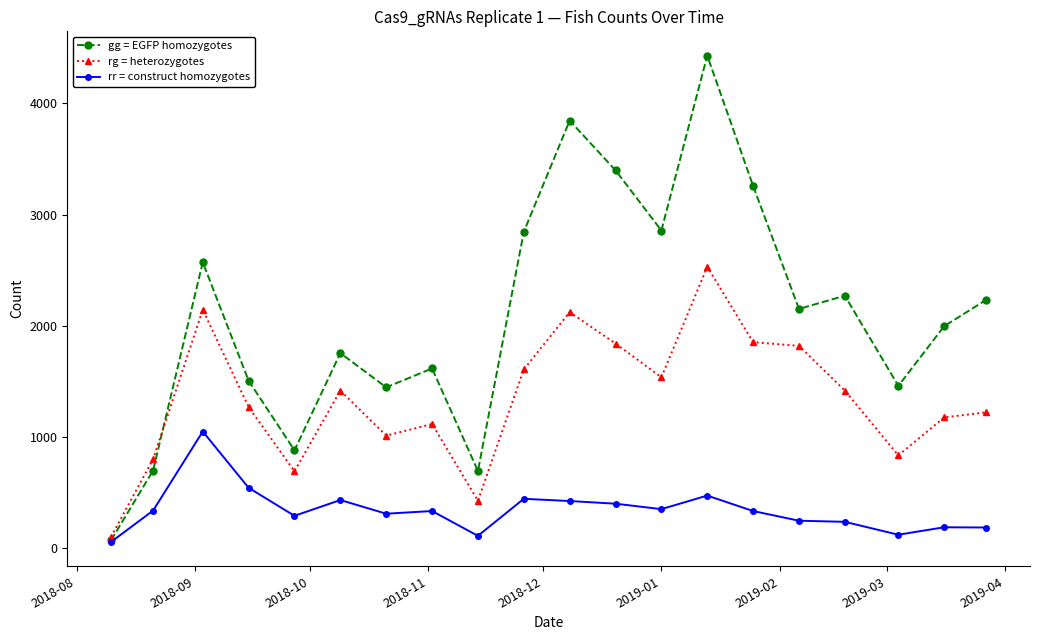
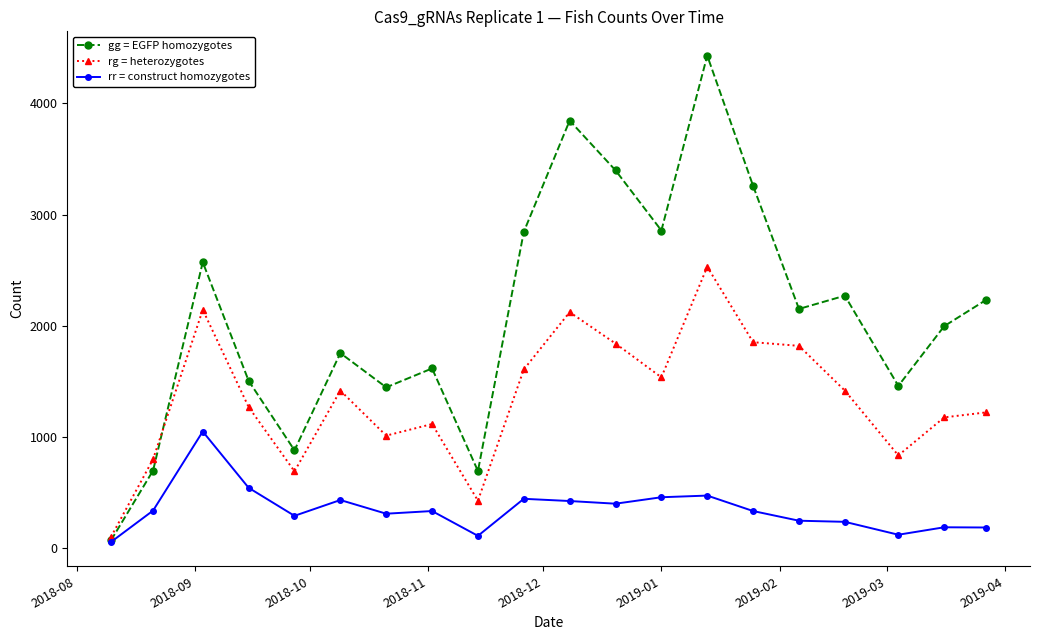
  {
    "gg = EGFP homozygotes": {
      "2019-01": 2860
    },
    "rg = heterozygotes": {
      "2019-01": 1540
    },
    "rr = construct homozygotes": {
-     "2019-01": 350
+     "2019-01": 460
    }
  }
